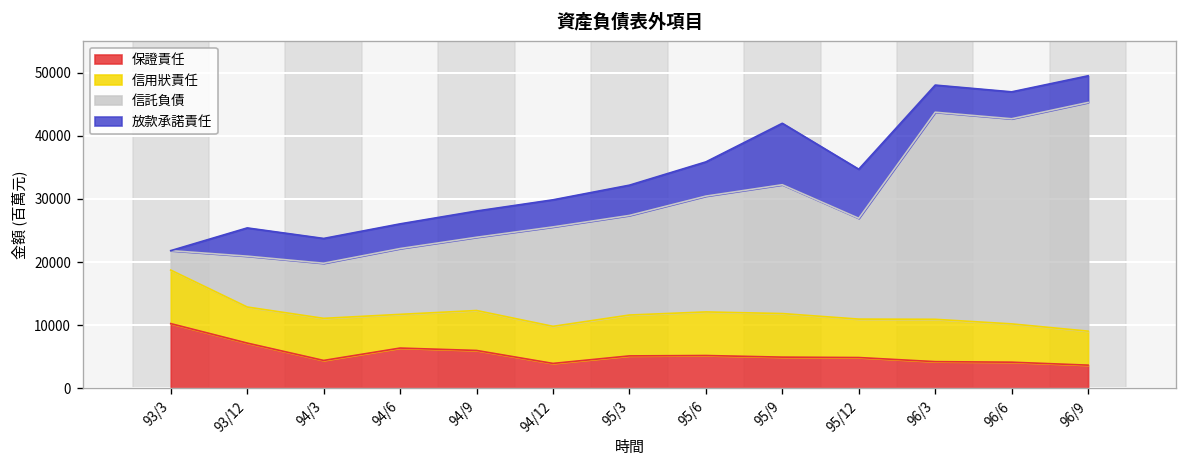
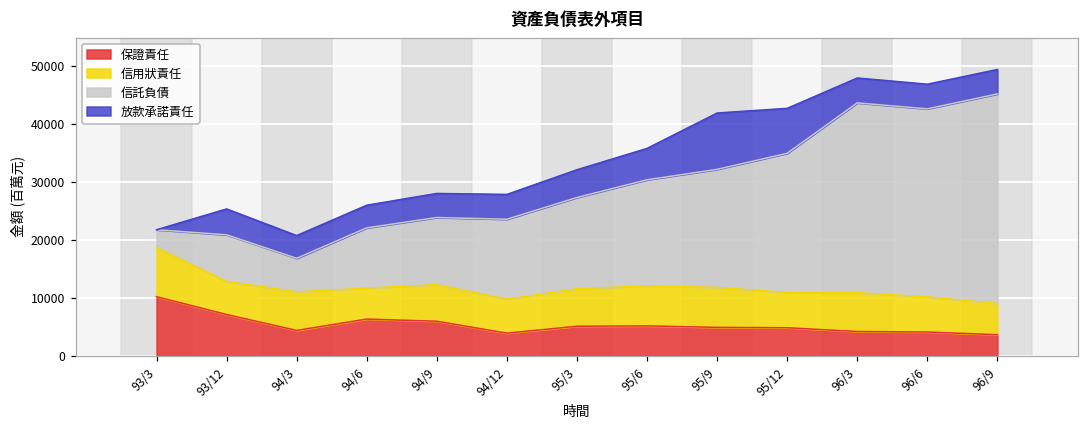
  {
    "保證責任": {
      "93/3": 10000,
      "93/12": 7000,
      "94/3": 4000,
      "94/6": 6000,
      "94/9": 6000,
      "94/12": 4000,
      "95/3": 5000,
      "95/6": 5000,
      "95/9": 5000,
      "95/12": 5000,
      "96/3": 4000,
      "96/6": 4000,
      "96/9": 4000
    },
    "信用狀責任": {
      "93/3": 8000,
      "93/12": 6000,
      "94/3": 7000,
      "94/6": 5000,
      "94/9": 6000,
      "94/12": 6000,
      "95/3": 6000,
      "95/6": 7000,
      "95/9": 7000,
      "95/12": 6000,
      "96/3": 7000,
      "96/6": 6000,
      "96/9": 5000
    },
    "信託負債": {
      "93/12": 8000,
-     "94/3": 9000,
+     "94/3": 6000,
      "94/6": 10000,
      "94/9": 12000,
-     "94/12": 16000,
+     "94/12": 14000,
      "95/3": 16000,
      "95/6": 18000,
      "95/9": 20000,
-     "95/12": 16000,
+     "95/12": 24000,
      "96/3": 33000,
      "96/6": 32000,
      "96/9": 36000
    },
    "放款承諾責任": {
      "93/12": 4000,
      "94/3": 4000,
      "94/6": 4000,
      "94/9": 4000,
      "94/12": 4000,
      "95/3": 5000,
      "95/6": 5000,
      "95/9": 10000,
      "95/12": 8000,
      "96/3": 4000,
      "96/6": 4000,
      "96/9": 4000
    }
  }
